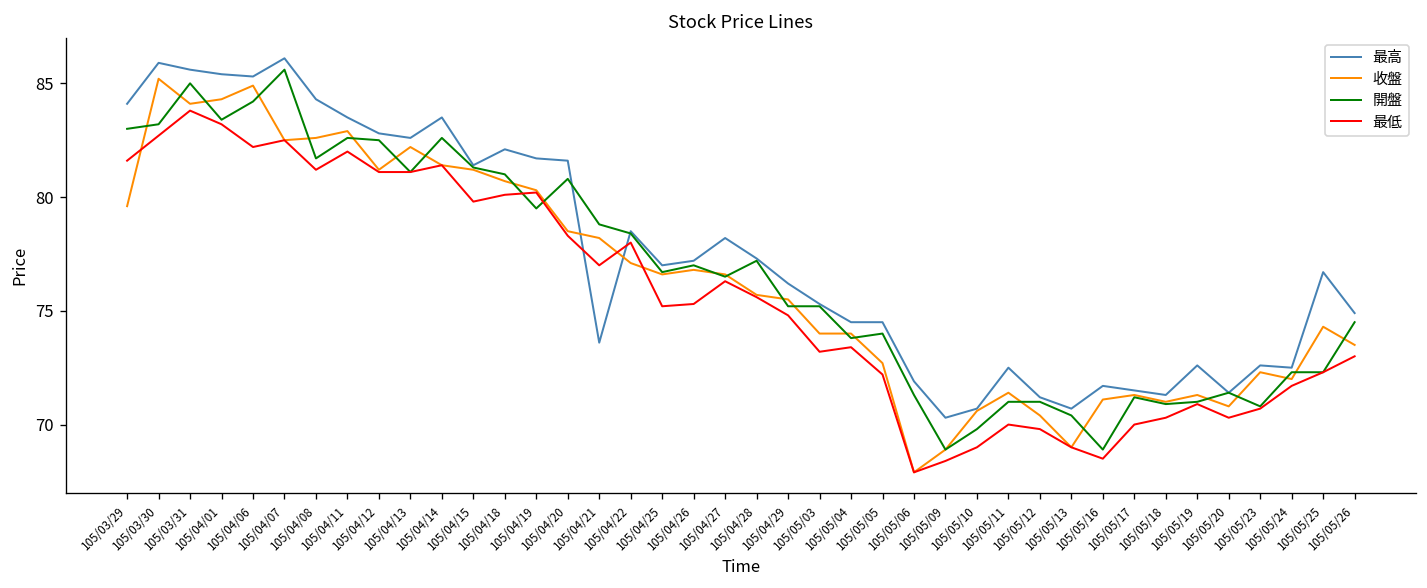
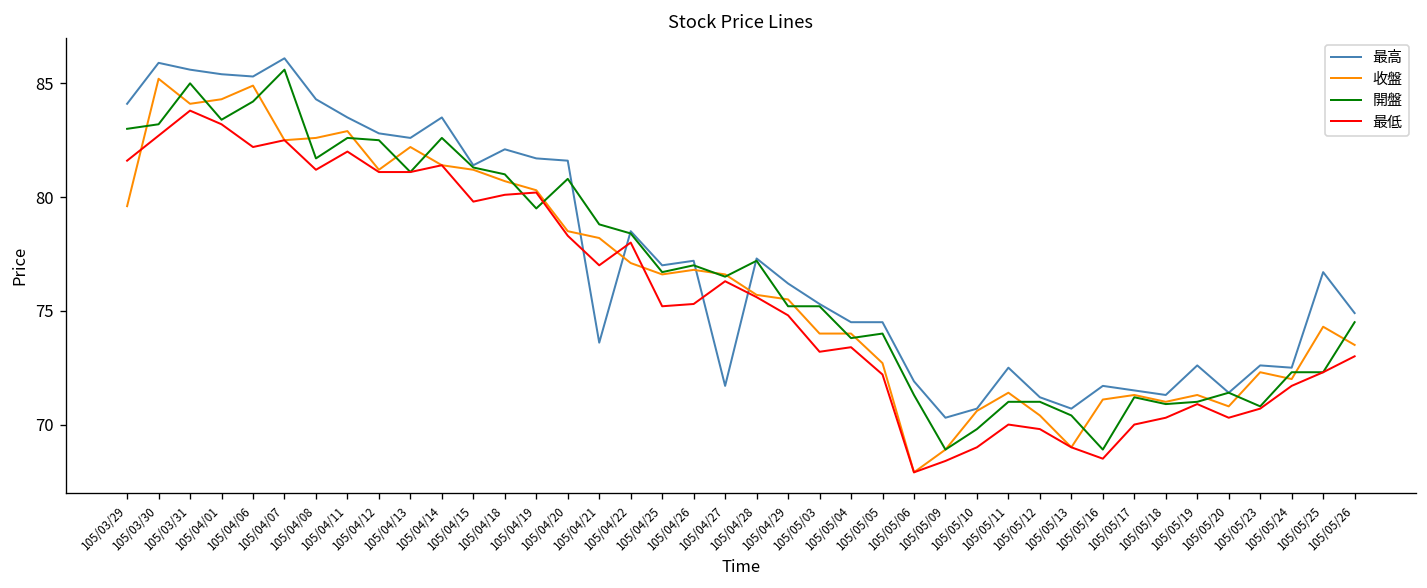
  {
    "最高": {
      "105/03/29": 84.1,
      "105/03/30": 85.9,
      "105/03/31": 85.6,
      "105/04/01": 85.4,
      "105/04/06": 85.3,
      "105/04/07": 86.1,
      "105/04/08": 84.3,
      "105/04/11": 83.5,
      "105/04/12": 82.8,
      "105/04/13": 82.6,
      "105/04/14": 83.5,
      "105/04/18": 82.1,
      "105/04/19": 81.7,
      "105/04/20": 81.6,
      "105/04/21": 73.6,
      "105/04/25": 77.0,
      "105/04/26": 77.2,
-     "105/04/27": 78.2,
+     "105/04/27": 71.7,
      "105/04/29": 76.2,
      "105/05/04": 74.5,
      "105/05/05": 74.5,
      "105/05/06": 71.9,
      "105/05/09": 70.3,
      "105/05/11": 72.5,
      "105/05/12": 71.2,
      "105/05/13": 70.7,
      "105/05/16": 71.7,
      "105/05/17": 71.5,
      "105/05/18": 71.3,
      "105/05/19": 72.6,
      "105/05/23": 72.6,
      "105/05/24": 72.5,
      "105/05/25": 76.7,
      "105/05/26": 74.9
    },
    "收盤": {
      "105/03/29": 79.6,
      "105/03/30": 85.2,
      "105/03/31": 84.1,
      "105/04/01": 84.3,
      "105/04/06": 84.9,
      "105/04/08": 82.6,
      "105/04/11": 82.9,
      "105/04/13": 82.2,
      "105/04/18": 80.7,
      "105/04/20": 78.5,
      "105/04/21": 78.2,
      "105/04/22": 77.1,
      "105/04/26": 76.8,
      "105/04/29": 75.5,
      "105/05/03": 74.0,
      "105/05/04": 74.0,
      "105/05/05": 72.7,
      "105/05/11": 71.4,
      "105/05/12": 70.4,
      "105/05/16": 71.1,
      "105/05/19": 71.3,
      "105/05/20": 70.8,
      "105/05/23": 72.3,
      "105/05/24": 72.0,
      "105/05/25": 74.3,
      "105/05/26": 73.5
    },
    "開盤": {
      "105/03/29": 83.0,
      "105/03/30": 83.2,
      "105/03/31": 85.0,
      "105/04/01": 83.4,
      "105/04/06": 84.2,
      "105/04/07": 85.6,
      "105/04/08": 81.7,
      "105/04/11": 82.6,
      "105/04/12": 82.5,
      "105/04/14": 82.6,
      "105/04/18": 81.0,
      "105/04/19": 79.5,
      "105/04/20": 80.8,
      "105/04/21": 78.8,
      "105/04/26": 77.0,
      "105/04/29": 75.2,
      "105/05/04": 73.8,
      "105/05/05": 74.0,
      "105/05/06": 71.3,
      "105/05/10": 69.8,
      "105/05/11": 71.0,
      "105/05/12": 71.0,
      "105/05/13": 70.4,
      "105/05/16": 68.9,
      "105/05/24": 72.3,
      "105/05/26": 74.5
    },
    "最低": {
      "105/03/29": 81.6,
      "105/03/30": 82.7,
      "105/03/31": 83.8,
      "105/04/01": 83.2,
      "105/04/06": 82.2,
      "105/04/08": 81.2,
      "105/04/11": 82.0,
      "105/04/15": 79.8,
      "105/04/18": 80.1,
      "105/04/20": 78.3,
      "105/04/21": 77.0,
      "105/04/22": 78.0,
      "105/04/25": 75.2,
      "105/04/26": 75.3,
      "105/04/27": 76.3,
      "105/04/29": 74.8,
      "105/05/03": 73.2,
      "105/05/04": 73.4,
      "105/05/05": 72.2,
      "105/05/09": 68.4,
      "105/05/10": 69.0,
      "105/05/11": 70.0,
      "105/05/12": 69.8,
      "105/05/16": 68.5,
      "105/05/17": 70.0,
      "105/05/18": 70.3,
      "105/05/20": 70.3,
      "105/05/24": 71.7,
      "105/05/26": 73.0
    }
  }
